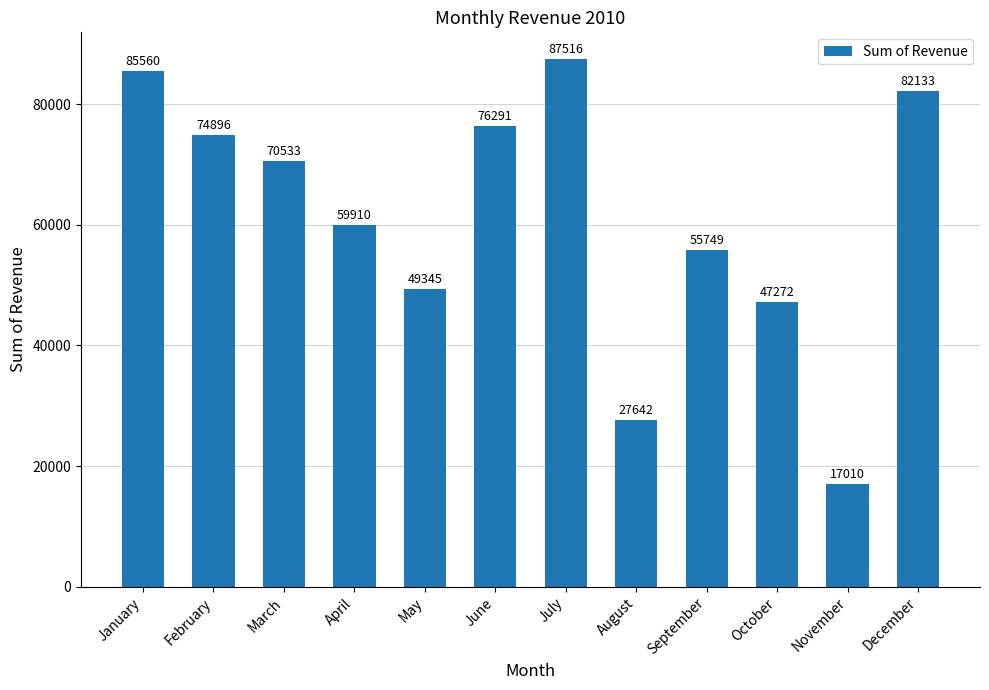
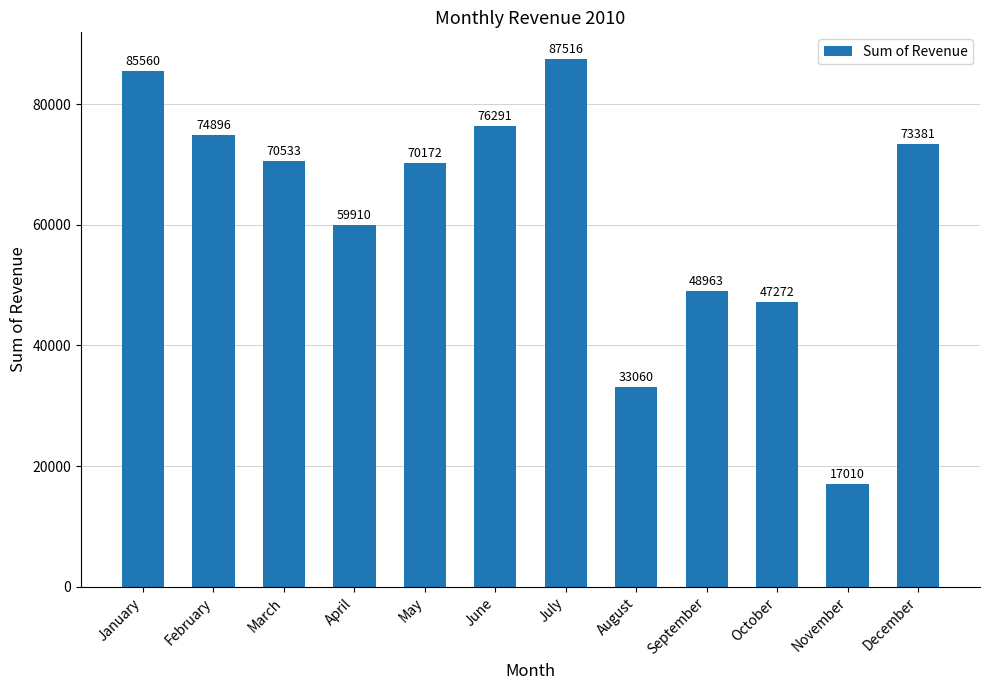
  {
    "January": 85560,
    "February": 74896,
    "March": 70533,
    "April": 59910,
-   "May": 49345,
+   "May": 70172,
    "June": 76291,
    "July": 87516,
-   "August": 27642,
-   "September": 55749,
+   "August": 33060,
+   "September": 48963,
    "October": 47272,
    "November": 17010,
-   "December": 82133
+   "December": 73381
  }
